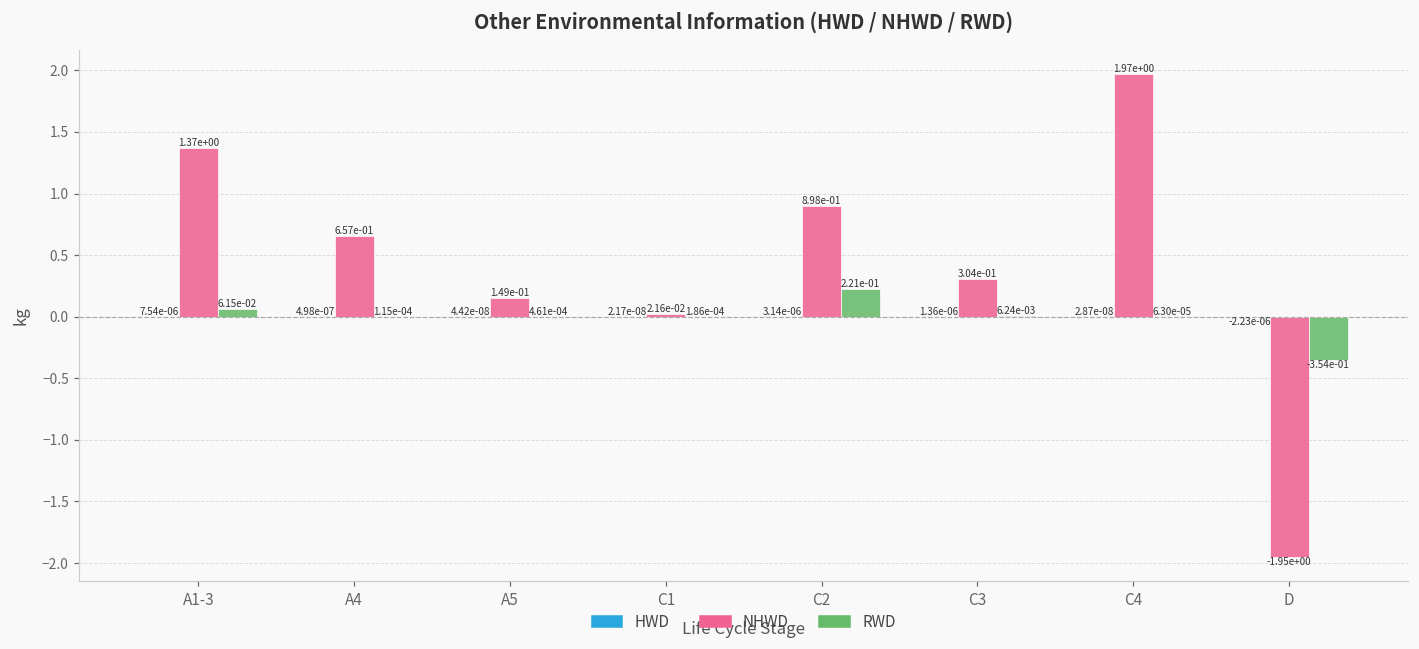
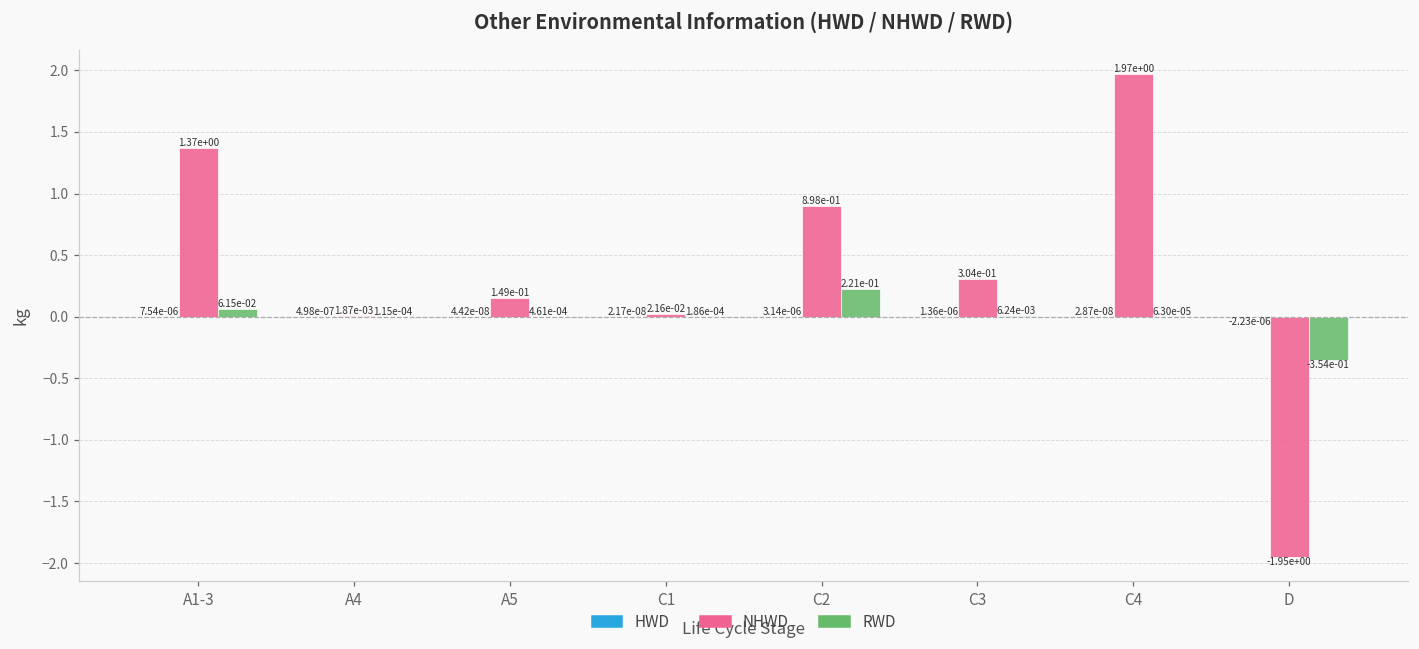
  {
    "HWD": {
      "A1-3": "7.54e-06",
      "A4": "4.98e-07",
      "A5": "4.42e-08",
      "C1": "2.17e-08",
      "C2": "3.14e-06",
      "C3": "1.36e-06",
      "C4": "2.87e-08",
      "D": "-2.23e-06"
    },
    "NHWD": {
      "A1-3": "1.37e+00",
-     "A4": "6.57e-01",
+     "A4": "1.87e-03",
      "A5": "1.49e-01",
      "C1": "2.16e-02",
      "C2": "8.98e-01",
      "C3": "3.04e-01",
      "C4": "1.97e+00",
      "D": "-1.95e+00"
    },
    "RWD": {
      "A1-3": "6.15e-02",
      "A4": "1.15e-04",
      "A5": "4.61e-04",
      "C1": "1.86e-04",
      "C2": "2.21e-01",
      "C3": "6.24e-03",
      "C4": "6.30e-05",
      "D": "-3.54e-01"
    }
  }
